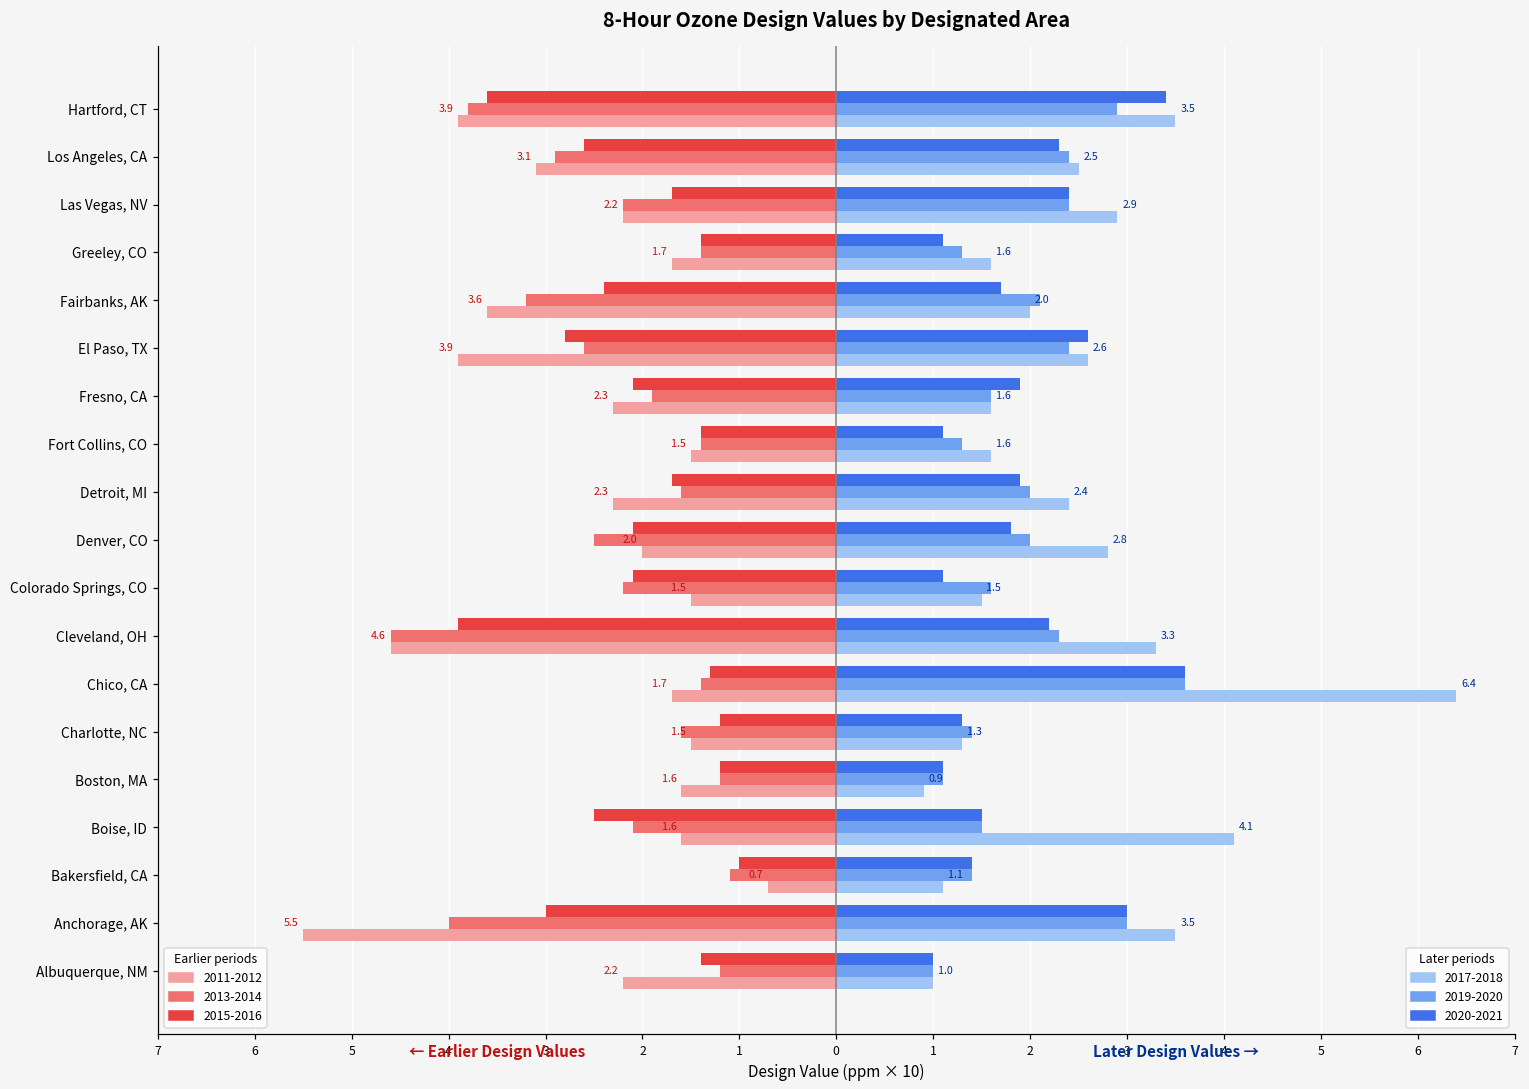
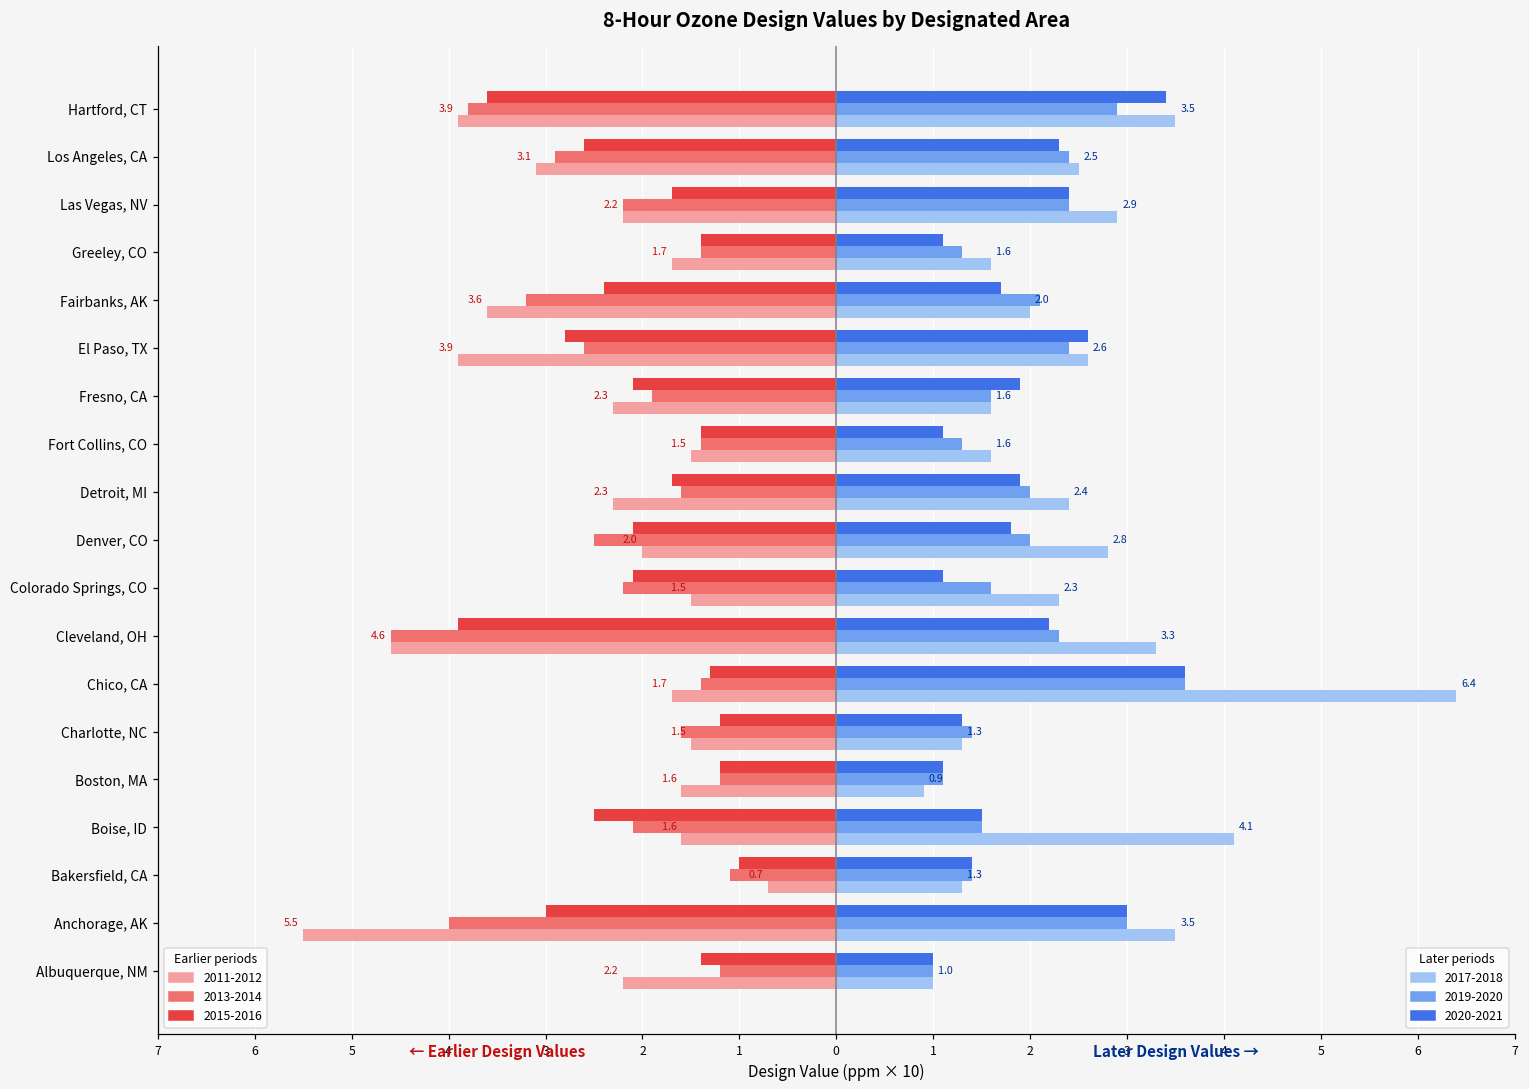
  {
    "2017-2018": {
      "Hartford, CT": 3.5,
      "Los Angeles, CA": 2.5,
      "Las Vegas, NV": 2.9,
      "Greeley, CO": 1.6,
      "Fairbanks, AK": 2.0,
      "El Paso, TX": 2.6,
      "Fort Collins, CO": 1.6,
      "Detroit, MI": 2.4,
      "Denver, CO": 2.8,
-     "Colorado Springs, CO": 1.5,
+     "Colorado Springs, CO": 2.3,
      "Cleveland, OH": 3.3,
      "Chico, CA": 6.4,
      "Charlotte, NC": 1.3,
      "Boston, MA": 0.9,
      "Boise, ID": 4.1,
-     "Bakersfield, CA": 1.1,
+     "Bakersfield, CA": 1.3,
      "Anchorage, AK": 3.5
    },
    "2019-2020": {
      "Fresno, CA": 1.6,
      "Albuquerque, NM": 1.0
    },
    "2020-2021": {
      "El Paso, TX": 2.6,
      "Charlotte, NC": 1.3
    }
  }
